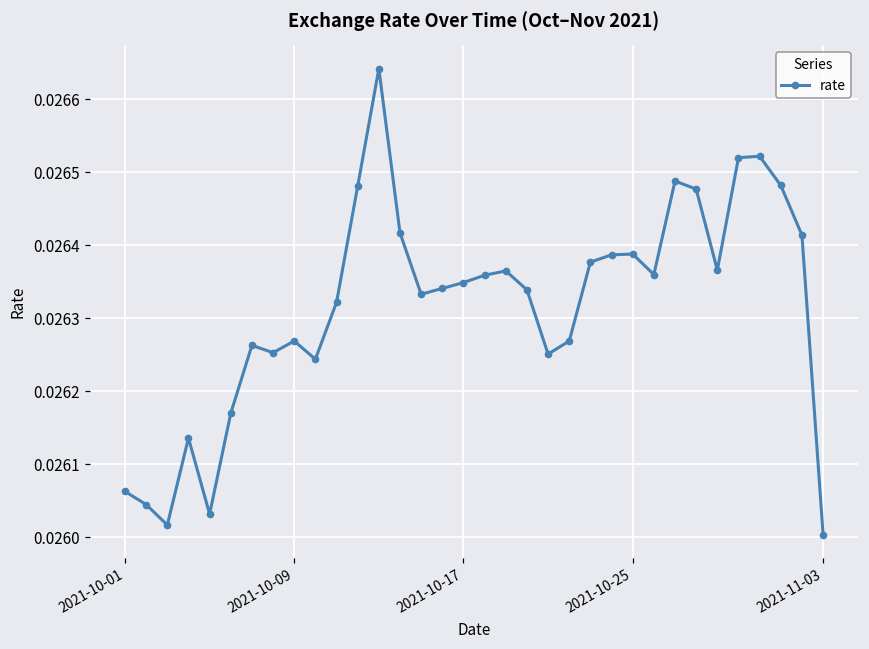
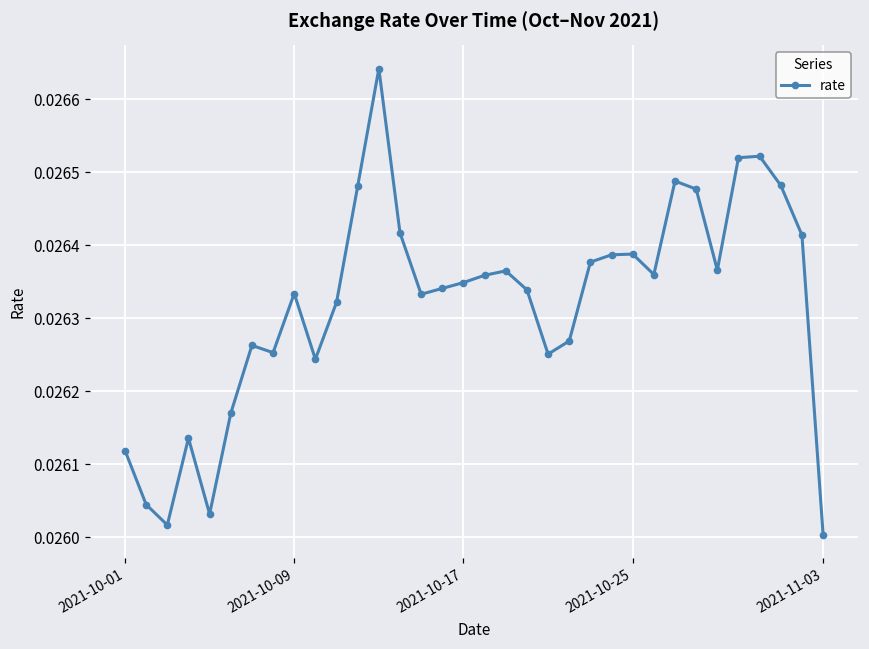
  {
-   "2021-10-01": 0.02606,
-   "2021-10-09": 0.02627,
+   "2021-10-01": 0.02612,
+   "2021-10-09": 0.02633,
    "2021-10-17": 0.02635,
    "2021-10-25": 0.02639,
    "2021-11-03": 0.02600
  }
